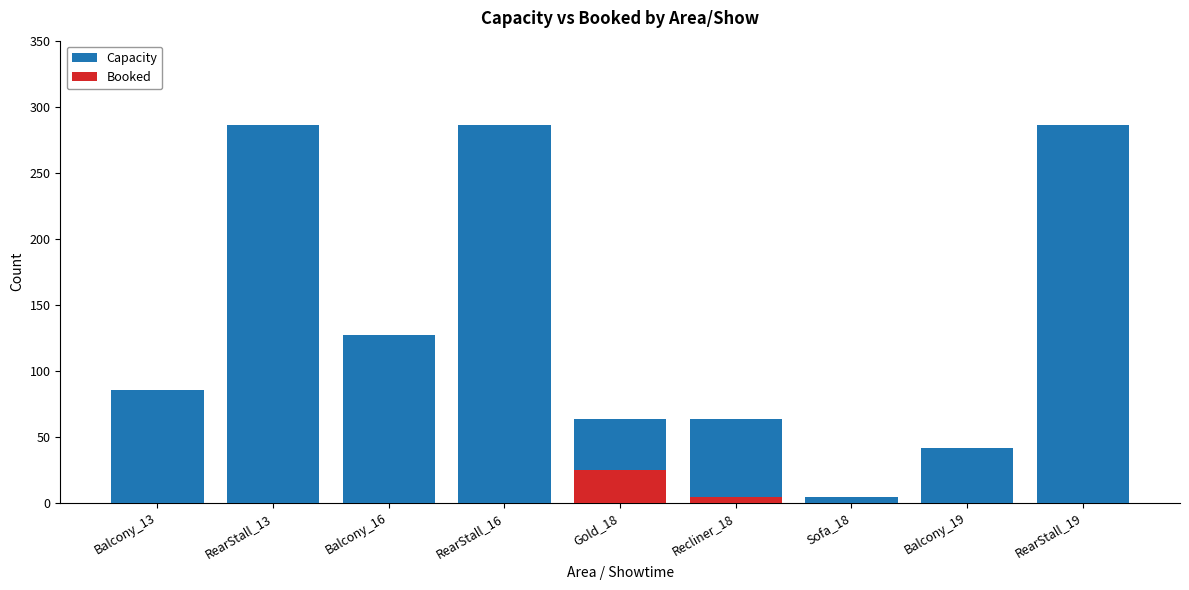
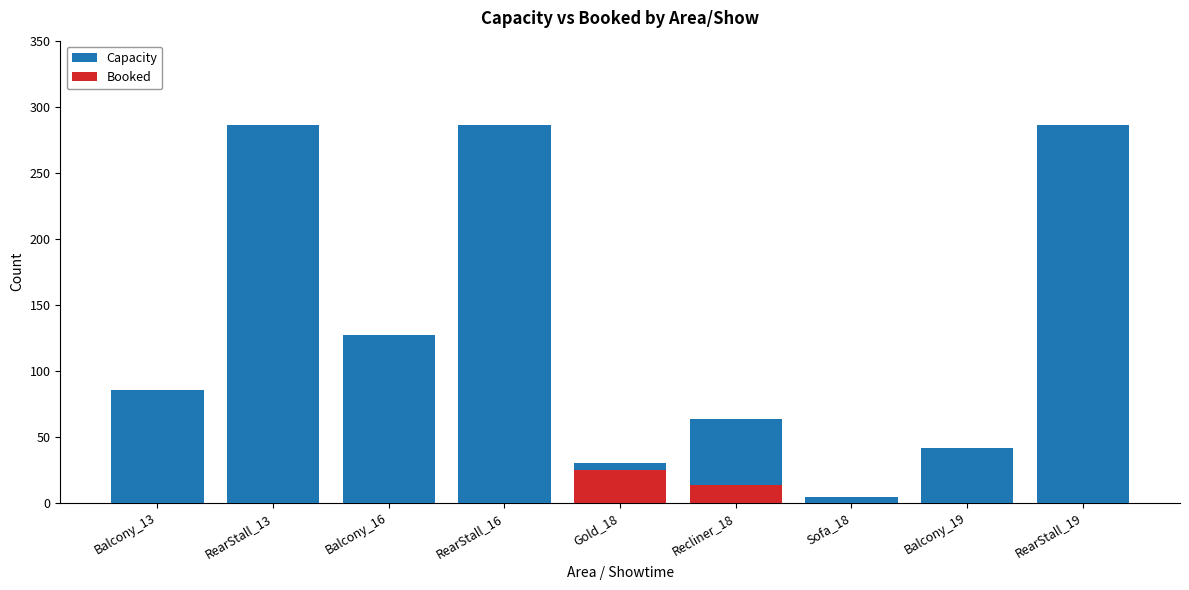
  {
    "Capacity": {
      "Balcony_13": 85,
      "RearStall_13": 286,
      "Balcony_16": 127,
      "RearStall_16": 286,
-     "Gold_18": 63,
+     "Gold_18": 30,
      "Recliner_18": 63,
      "Sofa_18": 4,
      "Balcony_19": 41,
      "RearStall_19": 286
    },
    "Booked": {
      "Balcony_13": 0,
      "RearStall_13": 0,
      "Balcony_16": 0,
      "RearStall_16": 0,
-     "Recliner_18": 4,
+     "Recliner_18": 13,
      "Sofa_18": 0,
      "Balcony_19": 0,
      "RearStall_19": 0
    }
  }
